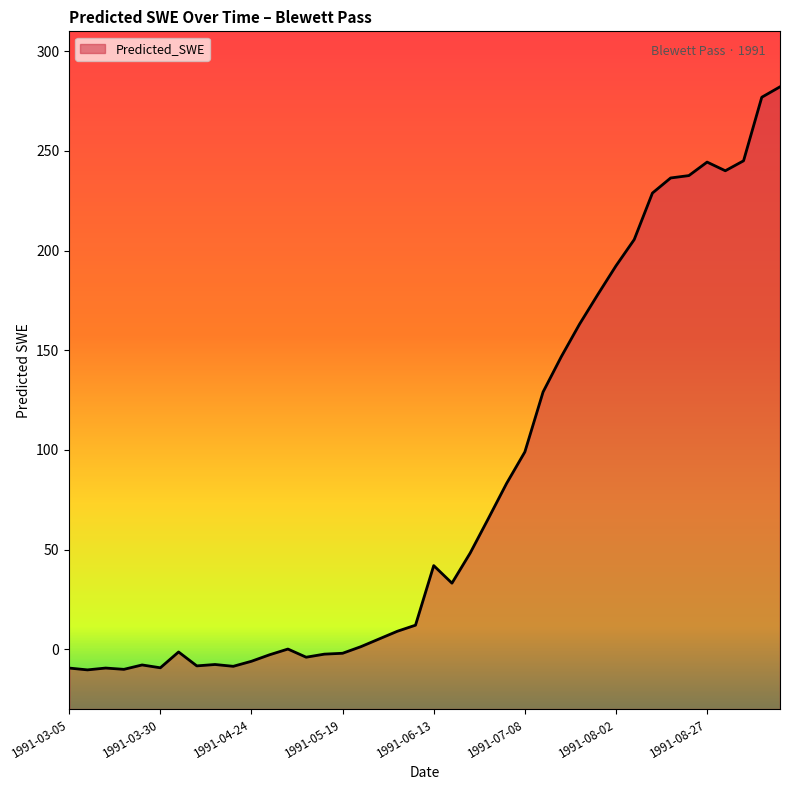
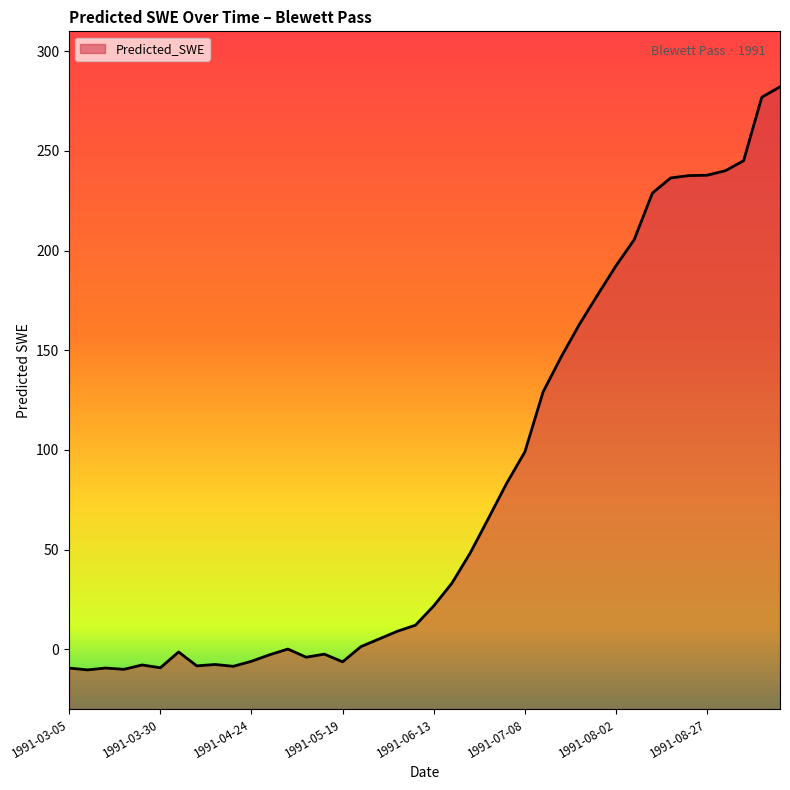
  {
    "1991-03-05": -9,
    "1991-03-30": -9,
    "1991-04-24": -6,
-   "1991-05-19": -2,
-   "1991-06-13": 42,
+   "1991-05-19": -6,
+   "1991-06-13": 22,
    "1991-07-08": 99,
    "1991-08-02": 192,
-   "1991-08-27": 244
+   "1991-08-27": 238
  }
